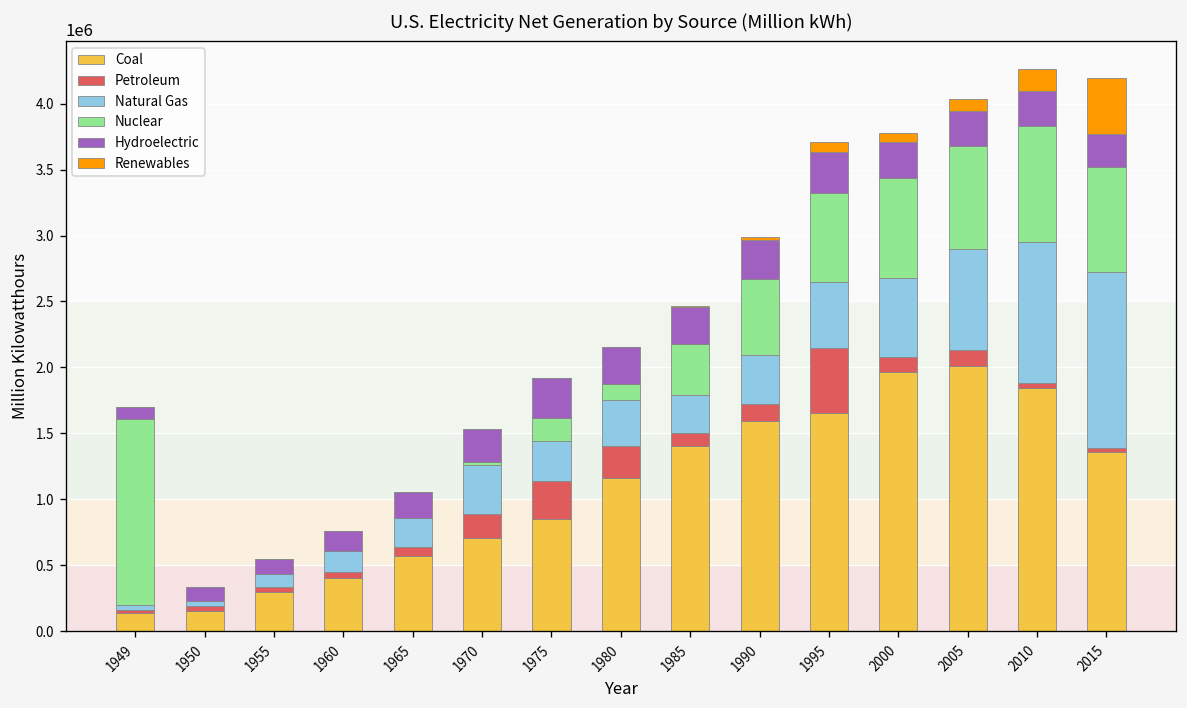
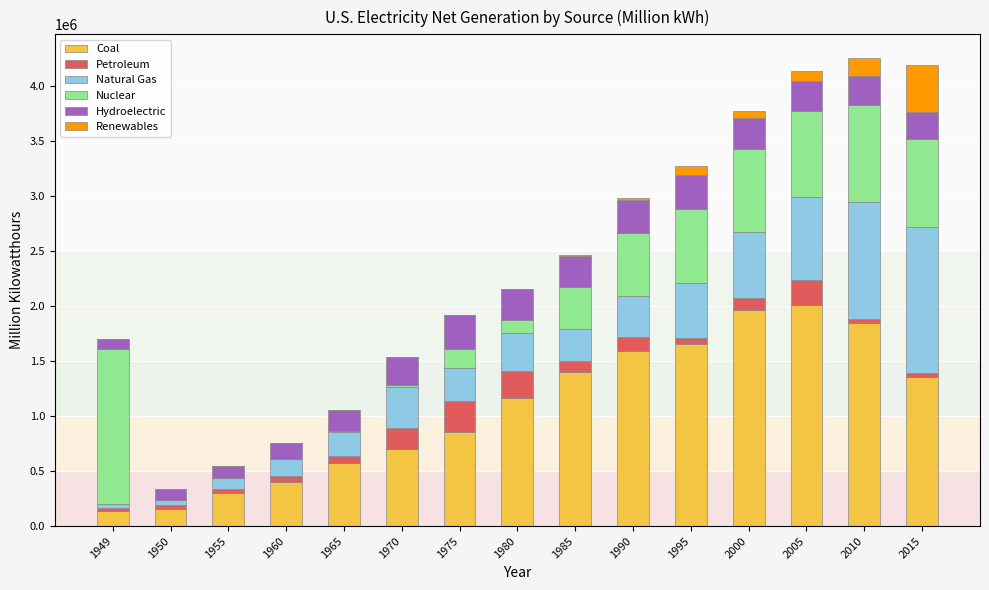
  {
    "Coal": {
      "1949": 140000,
      "1950": 150000,
      "1955": 300000,
      "1960": 400000,
      "1965": 570000,
      "1970": 700000,
      "1975": 850000,
      "1980": 1160000,
      "1985": 1400000,
      "1990": 1590000,
      "1995": 1650000,
      "2000": 1970000,
      "2005": 2010000,
      "2010": 1850000,
      "2015": 1360000
    },
    "Petroleum": {
      "1949": 30000,
      "1950": 30000,
      "1955": 40000,
      "1960": 50000,
      "1965": 60000,
      "1970": 180000,
      "1975": 290000,
      "1980": 250000,
      "1985": 100000,
      "1990": 130000,
-     "1995": 500000,
+     "1995": 60000,
      "2000": 110000,
-     "2005": 120000,
+     "2005": 220000,
      "2010": 40000,
      "2015": 30000
    },
    "Natural Gas": {
      "1949": 40000,
      "1950": 40000,
      "1955": 100000,
      "1960": 160000,
      "1965": 220000,
      "1970": 370000,
      "1975": 300000,
      "1980": 350000,
      "1985": 290000,
      "1990": 370000,
      "1995": 500000,
      "2000": 600000,
      "2005": 760000,
      "2010": 1060000,
      "2015": 1330000
    },
    "Nuclear": {
      "1949": 1410000,
      "1950": 0,
      "1955": 0,
      "1975": 170000,
      "1980": 120000,
      "1985": 380000,
      "1990": 580000,
      "1995": 670000,
      "2000": 750000,
      "2005": 780000,
      "2010": 880000,
      "2015": 800000
    },
    "Hydroelectric": {
      "1949": 90000,
      "1950": 100000,
      "1955": 120000,
      "1960": 150000,
      "1965": 200000,
      "1970": 250000,
      "1975": 300000,
      "1980": 280000,
      "1985": 280000,
      "1990": 290000,
      "1995": 310000,
      "2000": 280000,
      "2005": 270000,
      "2010": 260000,
      "2015": 250000
    },
    "Renewables": {
      "1990": 20000,
      "1995": 80000,
      "2000": 70000,
      "2005": 90000,
      "2010": 170000,
      "2015": 430000
    }
  }
